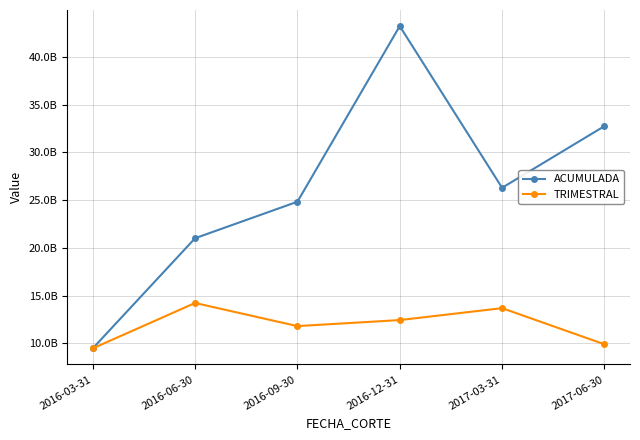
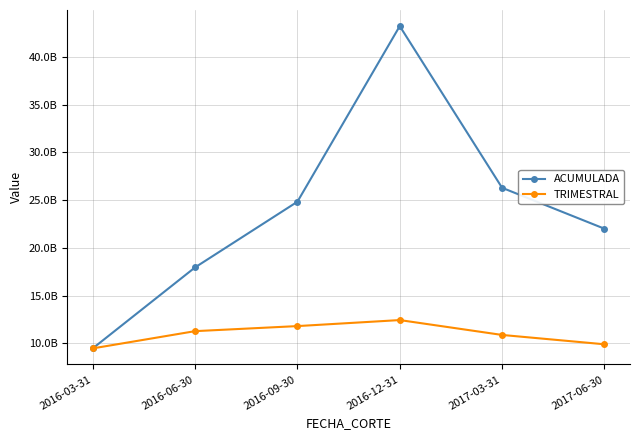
  {
    "ACUMULADA": {
-     "2016-06-30": 21000000000,
+     "2016-06-30": 18000000000,
      "2016-09-30": 25000000000,
      "2016-12-31": 43000000000,
      "2017-03-31": 26000000000,
-     "2017-06-30": 33000000000
+     "2017-06-30": 22000000000
    },
    "TRIMESTRAL": {
-     "2016-06-30": 14000000000,
+     "2016-06-30": 11000000000,
      "2016-09-30": 12000000000,
      "2016-12-31": 12000000000,
-     "2017-03-31": 14000000000,
+     "2017-03-31": 11000000000,
      "2017-06-30": 10000000000
    }
  }
